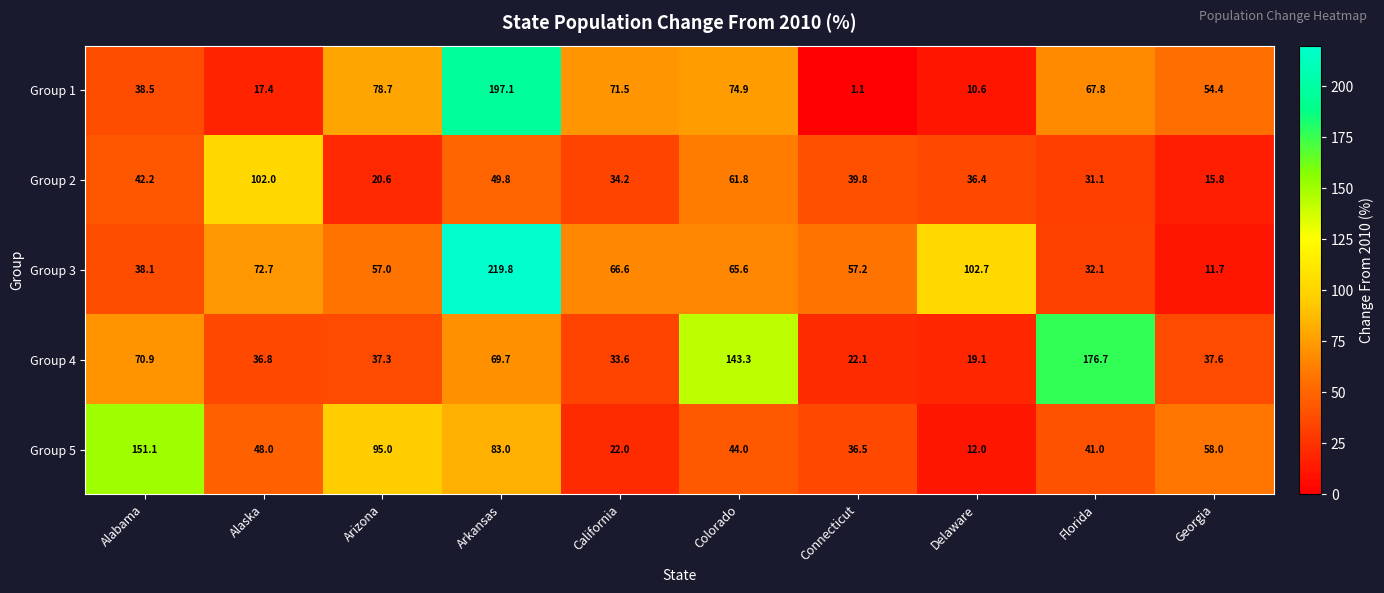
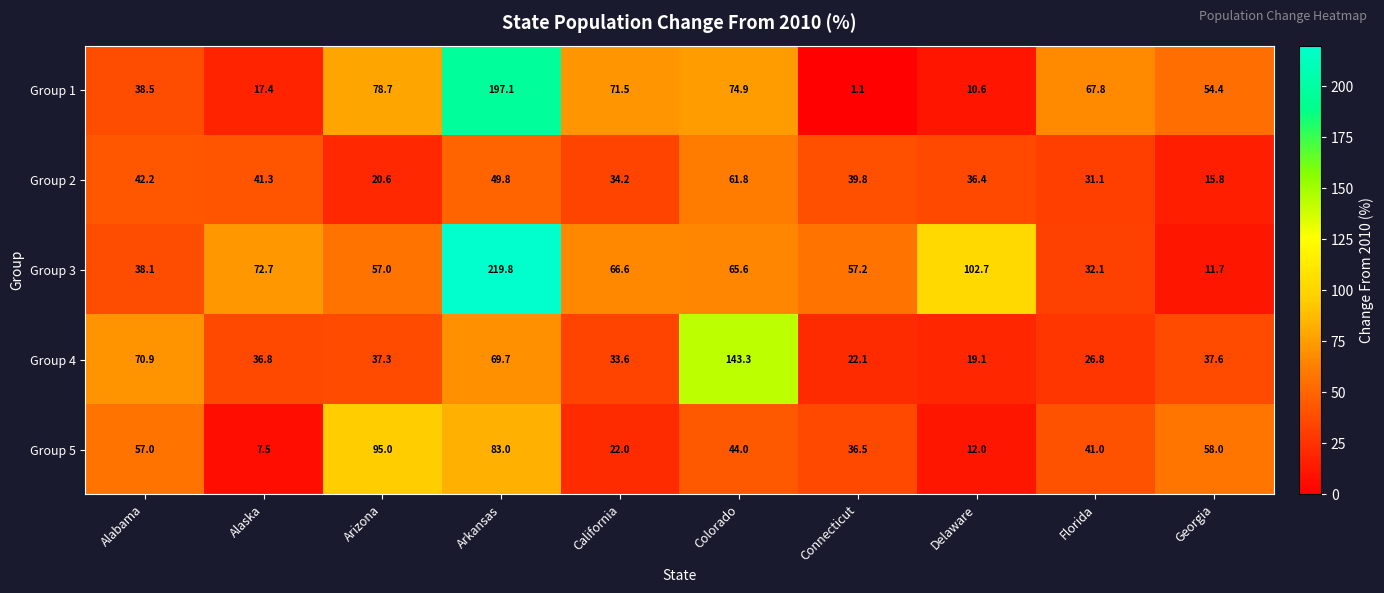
  {
    "Group 1": {
      "Alabama": 38.5,
      "Alaska": 17.4,
      "Arizona": 78.7,
      "Arkansas": 197.1,
      "California": 71.5,
      "Colorado": 74.9,
      "Connecticut": 1.1,
      "Delaware": 10.6,
      "Florida": 67.8,
      "Georgia": 54.4
    },
    "Group 2": {
      "Alabama": 42.2,
-     "Alaska": 102.0,
+     "Alaska": 41.3,
      "Arizona": 20.6,
      "Arkansas": 49.8,
      "California": 34.2,
      "Colorado": 61.8,
      "Connecticut": 39.8,
      "Delaware": 36.4,
      "Florida": 31.1,
      "Georgia": 15.8
    },
    "Group 3": {
      "Alabama": 38.1,
      "Alaska": 72.7,
      "Arizona": 57.0,
      "Arkansas": 219.8,
      "California": 66.6,
      "Colorado": 65.6,
      "Connecticut": 57.2,
      "Delaware": 102.7,
      "Florida": 32.1,
      "Georgia": 11.7
    },
    "Group 4": {
      "Alabama": 70.9,
      "Alaska": 36.8,
      "Arizona": 37.3,
      "Arkansas": 69.7,
      "California": 33.6,
      "Colorado": 143.3,
      "Connecticut": 22.1,
      "Delaware": 19.1,
-     "Florida": 176.7,
+     "Florida": 26.8,
      "Georgia": 37.6
    },
    "Group 5": {
-     "Alabama": 151.1,
-     "Alaska": 48.0,
+     "Alabama": 57.0,
+     "Alaska": 7.5,
      "Arizona": 95.0,
      "Arkansas": 83.0,
      "California": 22.0,
      "Colorado": 44.0,
      "Connecticut": 36.5,
      "Delaware": 12.0,
      "Florida": 41.0,
      "Georgia": 58.0
    }
  }
